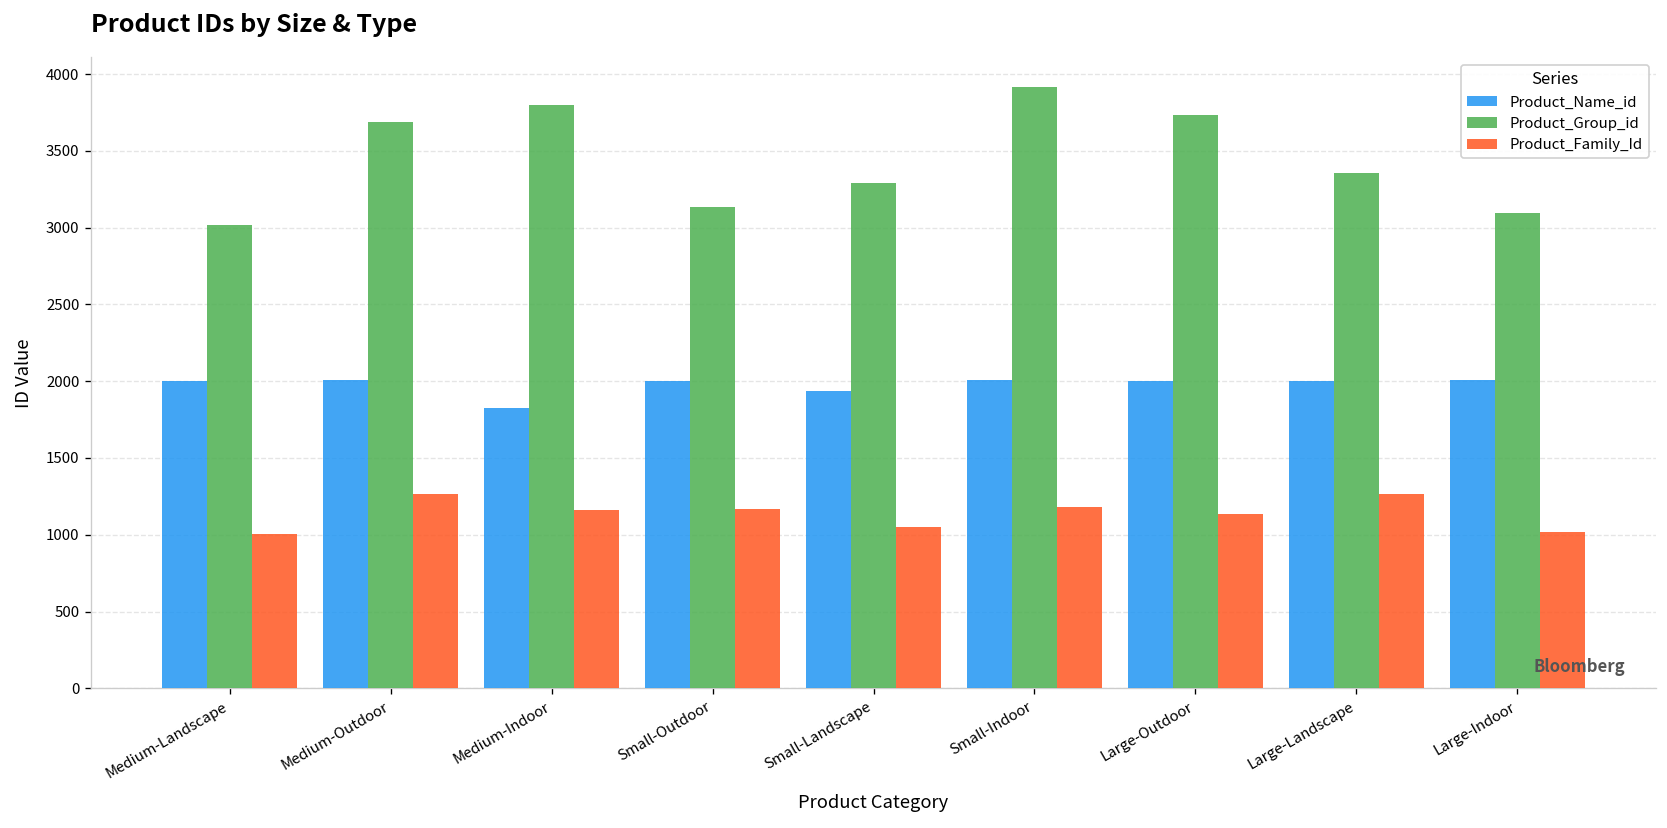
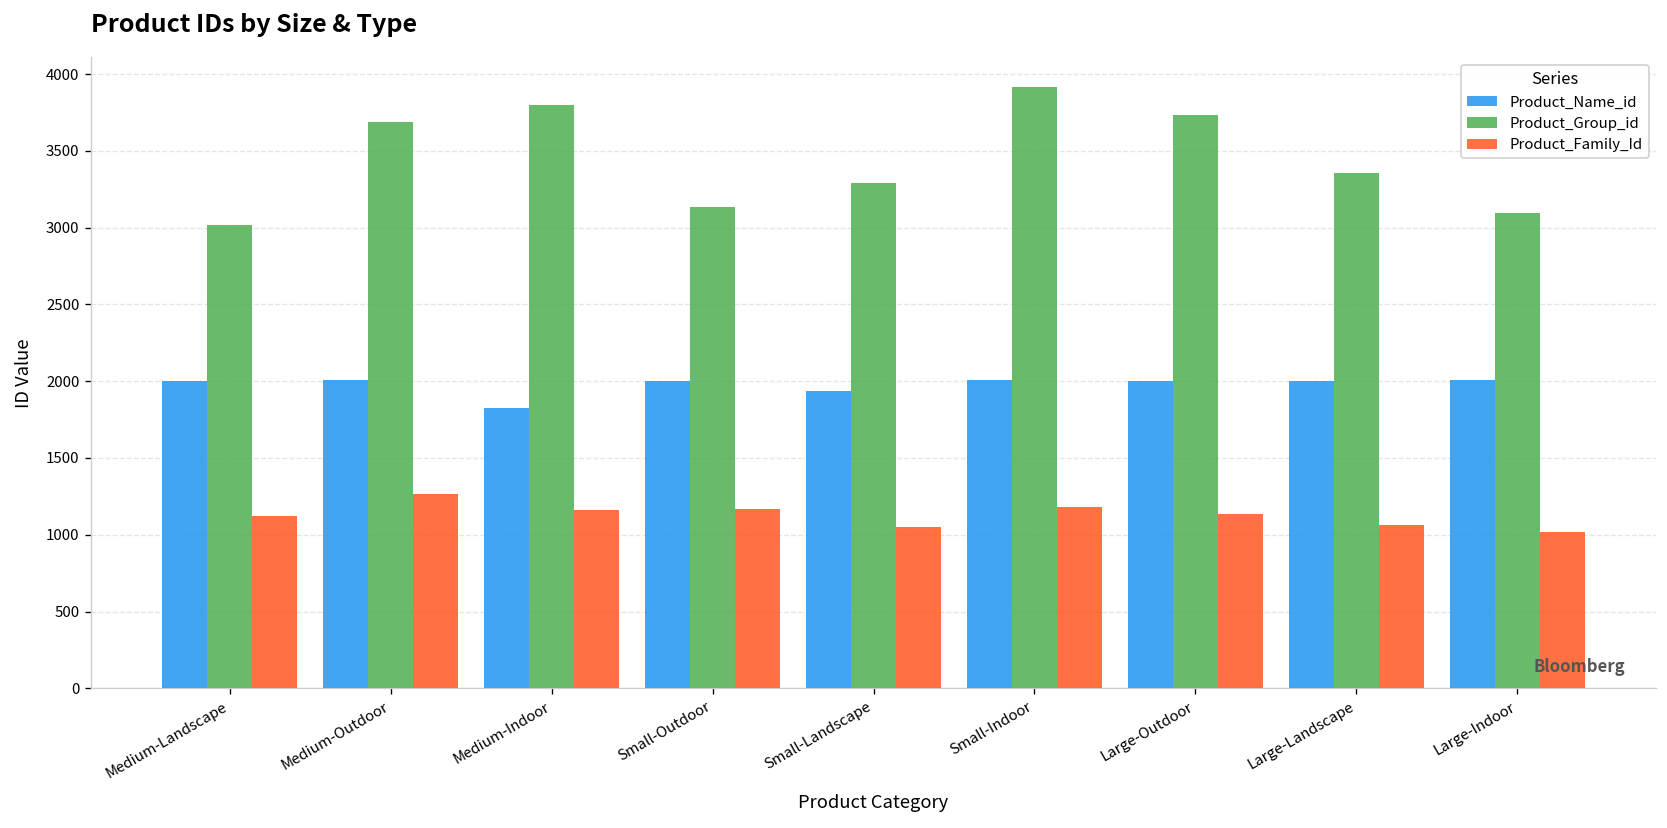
  {
    "Product_Name_id": {
      "Medium-Landscape": 2000,
      "Medium-Outdoor": 2010,
      "Medium-Indoor": 1830,
      "Small-Outdoor": 2000,
      "Small-Landscape": 1930,
      "Small-Indoor": 2010,
      "Large-Outdoor": 2000,
      "Large-Landscape": 2000,
      "Large-Indoor": 2010
    },
    "Product_Group_id": {
      "Medium-Landscape": 3020,
      "Medium-Outdoor": 3690,
      "Medium-Indoor": 3800,
      "Small-Outdoor": 3130,
      "Small-Landscape": 3290,
      "Small-Indoor": 3910,
      "Large-Outdoor": 3730,
      "Large-Landscape": 3360,
      "Large-Indoor": 3100
    },
    "Product_Family_Id": {
-     "Medium-Landscape": 1010,
+     "Medium-Landscape": 1120,
      "Medium-Outdoor": 1270,
      "Medium-Indoor": 1160,
      "Small-Outdoor": 1170,
      "Small-Landscape": 1050,
      "Small-Indoor": 1180,
      "Large-Outdoor": 1140,
-     "Large-Landscape": 1270,
+     "Large-Landscape": 1070,
      "Large-Indoor": 1020
    }
  }
